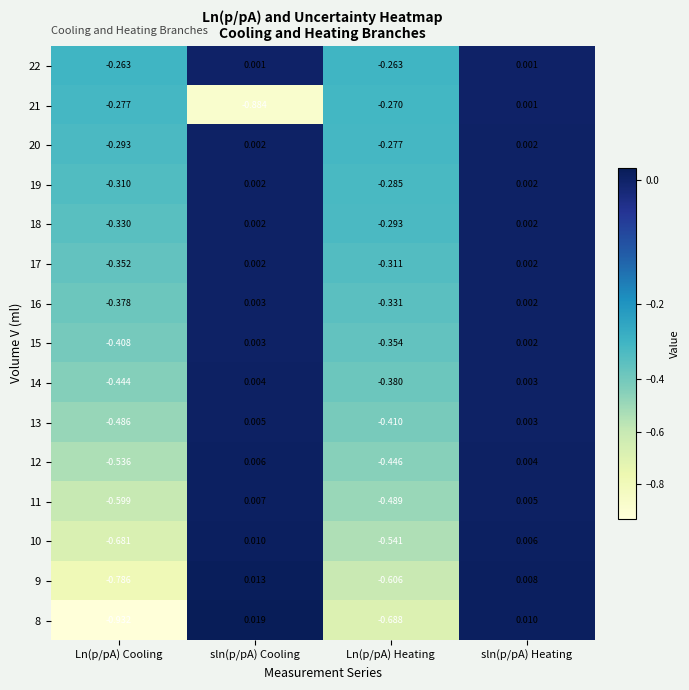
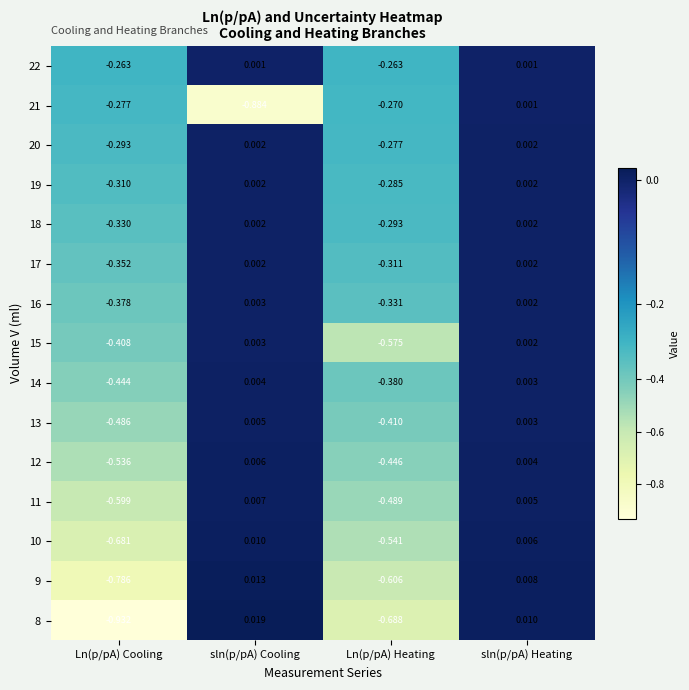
  {
    "22": {
      "Ln(p/pA) Cooling": -0.263,
      "sln(p/pA) Cooling": 0.001,
      "Ln(p/pA) Heating": -0.263,
      "sln(p/pA) Heating": 0.001
    },
    "21": {
      "Ln(p/pA) Cooling": -0.277,
      "sln(p/pA) Cooling": -0.884,
      "Ln(p/pA) Heating": -0.270,
      "sln(p/pA) Heating": 0.001
    },
    "20": {
      "Ln(p/pA) Cooling": -0.293,
      "sln(p/pA) Cooling": 0.002,
      "Ln(p/pA) Heating": -0.277,
      "sln(p/pA) Heating": 0.002
    },
    "19": {
      "Ln(p/pA) Cooling": -0.310,
      "sln(p/pA) Cooling": 0.002,
      "Ln(p/pA) Heating": -0.285,
      "sln(p/pA) Heating": 0.002
    },
    "18": {
      "Ln(p/pA) Cooling": -0.330,
      "sln(p/pA) Cooling": 0.002,
      "Ln(p/pA) Heating": -0.293,
      "sln(p/pA) Heating": 0.002
    },
    "17": {
      "Ln(p/pA) Cooling": -0.352,
      "sln(p/pA) Cooling": 0.002,
      "Ln(p/pA) Heating": -0.311,
      "sln(p/pA) Heating": 0.002
    },
    "16": {
      "Ln(p/pA) Cooling": -0.378,
      "sln(p/pA) Cooling": 0.003,
      "Ln(p/pA) Heating": -0.331,
      "sln(p/pA) Heating": 0.002
    },
    "15": {
      "Ln(p/pA) Cooling": -0.408,
      "sln(p/pA) Cooling": 0.003,
-     "Ln(p/pA) Heating": -0.354,
+     "Ln(p/pA) Heating": -0.575,
      "sln(p/pA) Heating": 0.002
    },
    "14": {
      "Ln(p/pA) Cooling": -0.444,
      "sln(p/pA) Cooling": 0.004,
      "Ln(p/pA) Heating": -0.380,
      "sln(p/pA) Heating": 0.003
    },
    "13": {
      "Ln(p/pA) Cooling": -0.486,
      "sln(p/pA) Cooling": 0.005,
      "Ln(p/pA) Heating": -0.410,
      "sln(p/pA) Heating": 0.003
    },
    "12": {
      "Ln(p/pA) Cooling": -0.536,
      "sln(p/pA) Cooling": 0.006,
      "Ln(p/pA) Heating": -0.446,
      "sln(p/pA) Heating": 0.004
    },
    "11": {
      "Ln(p/pA) Cooling": -0.599,
      "sln(p/pA) Cooling": 0.007,
      "Ln(p/pA) Heating": -0.489,
      "sln(p/pA) Heating": 0.005
    },
    "10": {
      "Ln(p/pA) Cooling": -0.681,
      "sln(p/pA) Cooling": 0.010,
      "Ln(p/pA) Heating": -0.541,
      "sln(p/pA) Heating": 0.006
    },
    "9": {
      "Ln(p/pA) Cooling": -0.786,
      "sln(p/pA) Cooling": 0.013,
      "Ln(p/pA) Heating": -0.606,
      "sln(p/pA) Heating": 0.008
    },
    "8": {
      "sln(p/pA) Cooling": 0.019,
      "Ln(p/pA) Heating": -0.688,
      "sln(p/pA) Heating": 0.010
    }
  }
